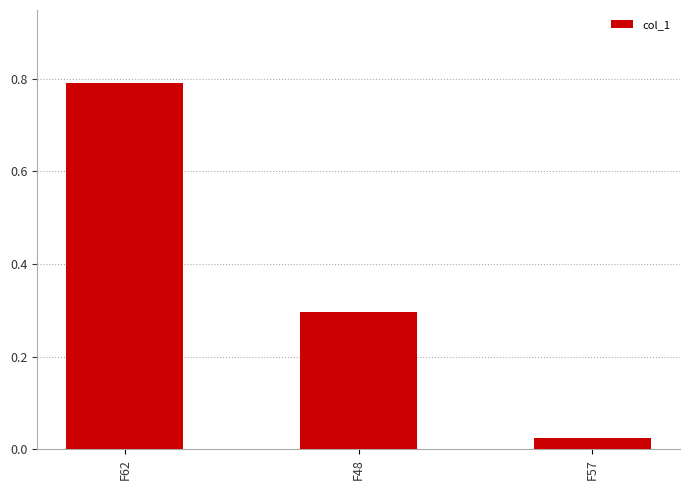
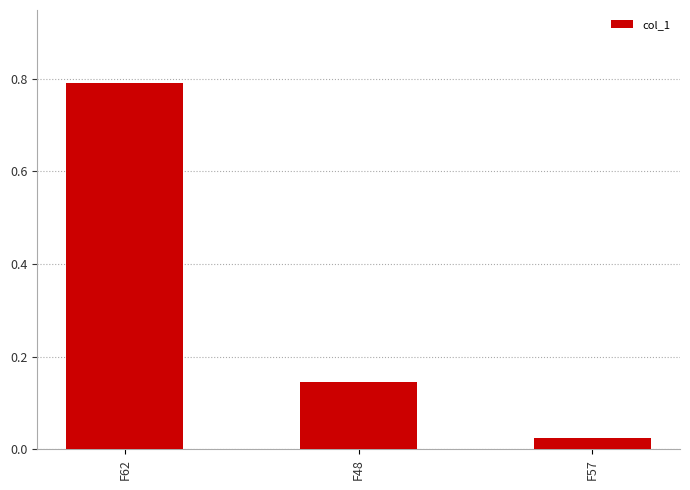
  {
    "F62": 0.79,
-   "F48": 0.30,
+   "F48": 0.15,
    "F57": 0.03
  }
